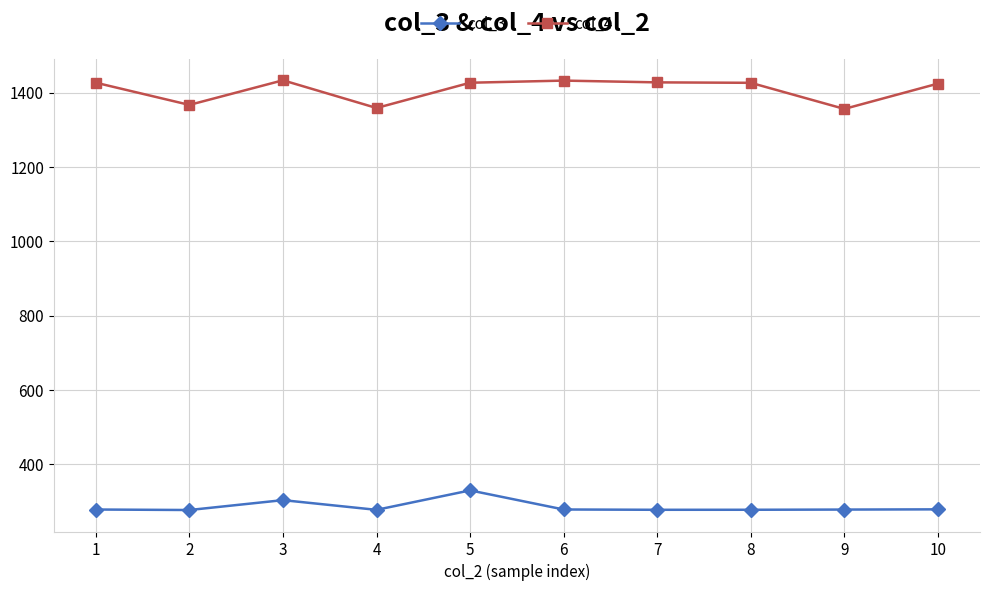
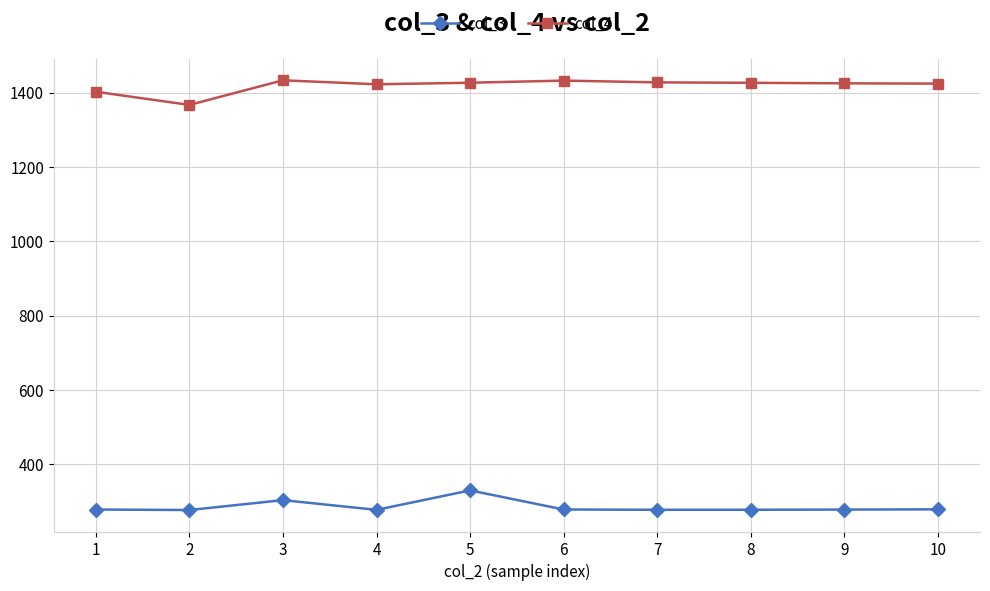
  {
    "col_3": {
      "1": 280,
      "2": 280,
      "3": 300,
      "4": 280,
      "5": 330,
      "6": 280,
      "7": 280,
      "8": 280,
      "9": 280,
      "10": 280
    },
    "col_4": {
-     "1": 1430,
+     "1": 1400,
      "2": 1370,
      "3": 1430,
-     "4": 1360,
+     "4": 1420,
      "5": 1430,
      "6": 1430,
      "7": 1430,
      "8": 1430,
-     "9": 1360,
+     "9": 1420,
      "10": 1420
    }
  }
